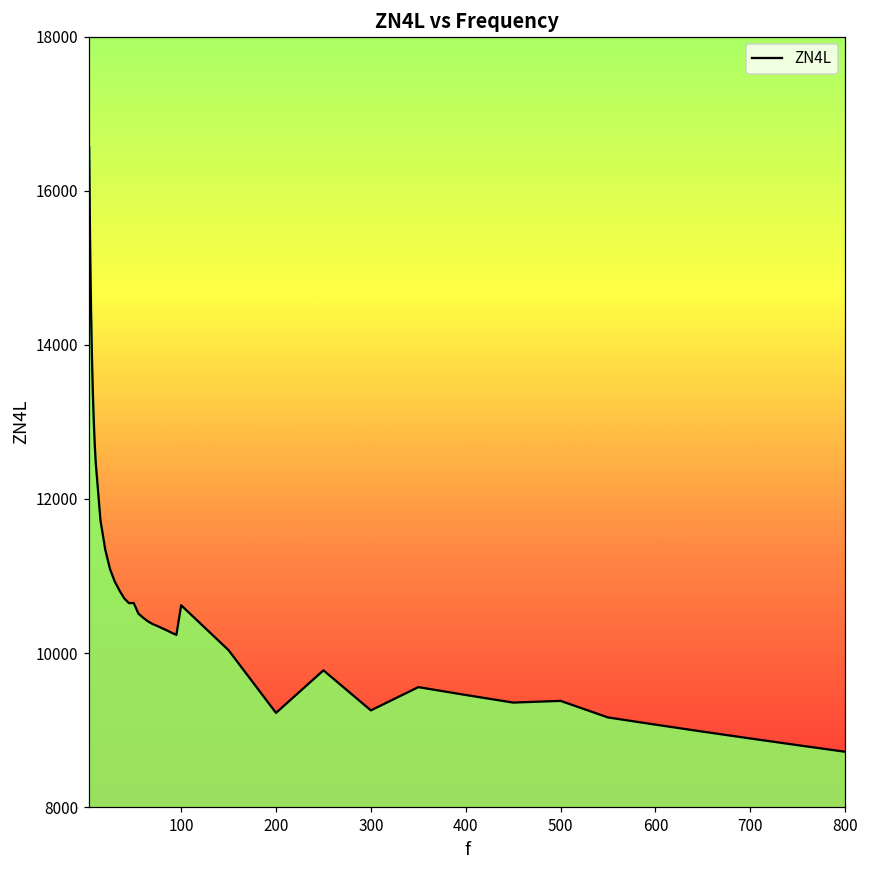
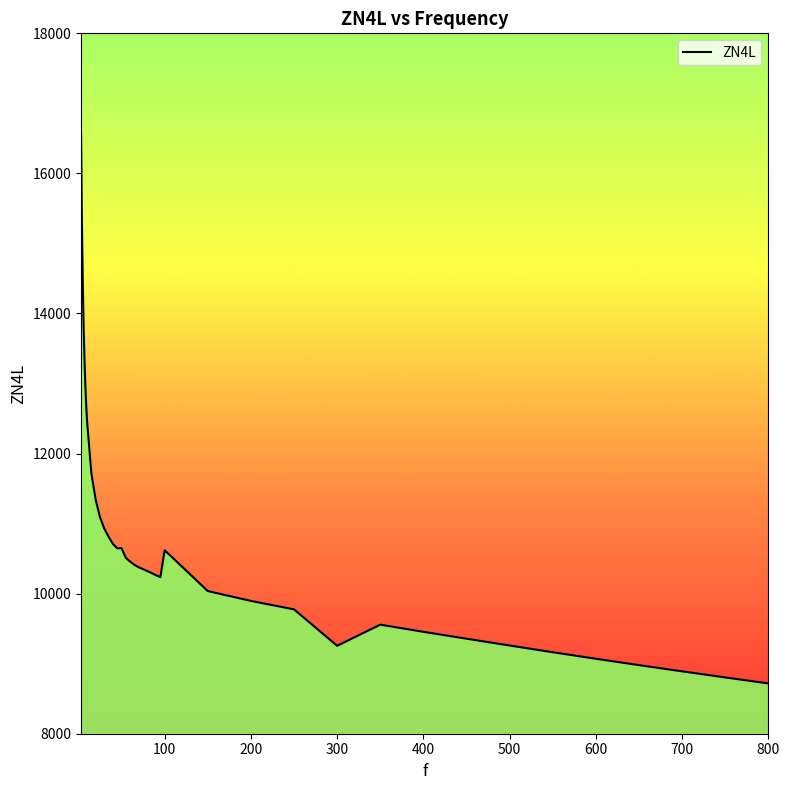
  {
    "100": 10600,
-   "200": 9200,
+   "200": 9900,
    "300": 9300,
    "400": 9500,
-   "500": 9400,
+   "500": 9300,
    "600": 9100,
    "700": 8900,
    "800": 8700
  }
